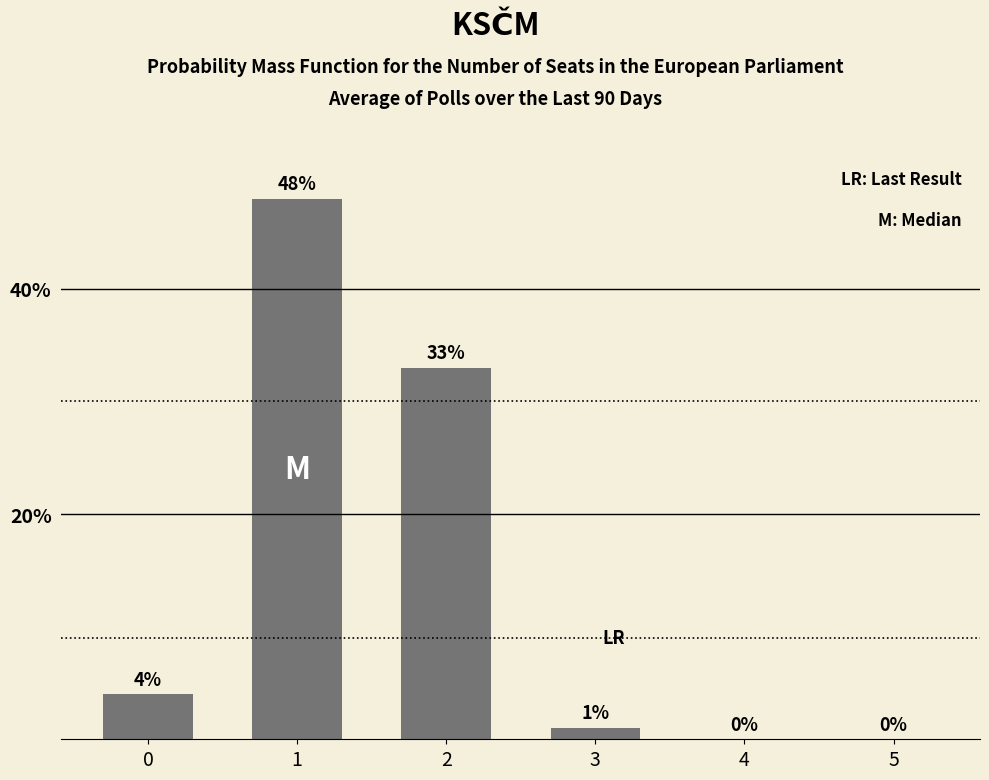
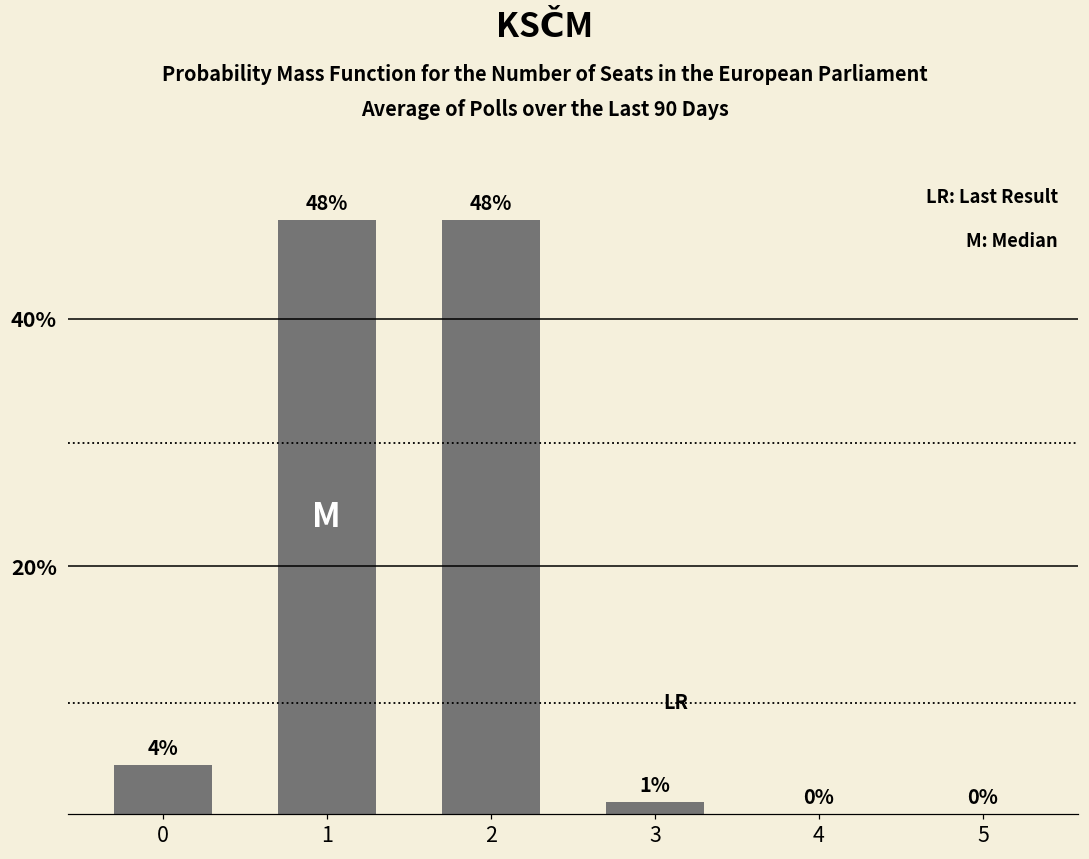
  {
    "0": "4%",
    "1": "48%",
-   "2": "33%",
+   "2": "48%",
    "3": "1%",
    "4": "0%",
    "5": "0%"
  }
